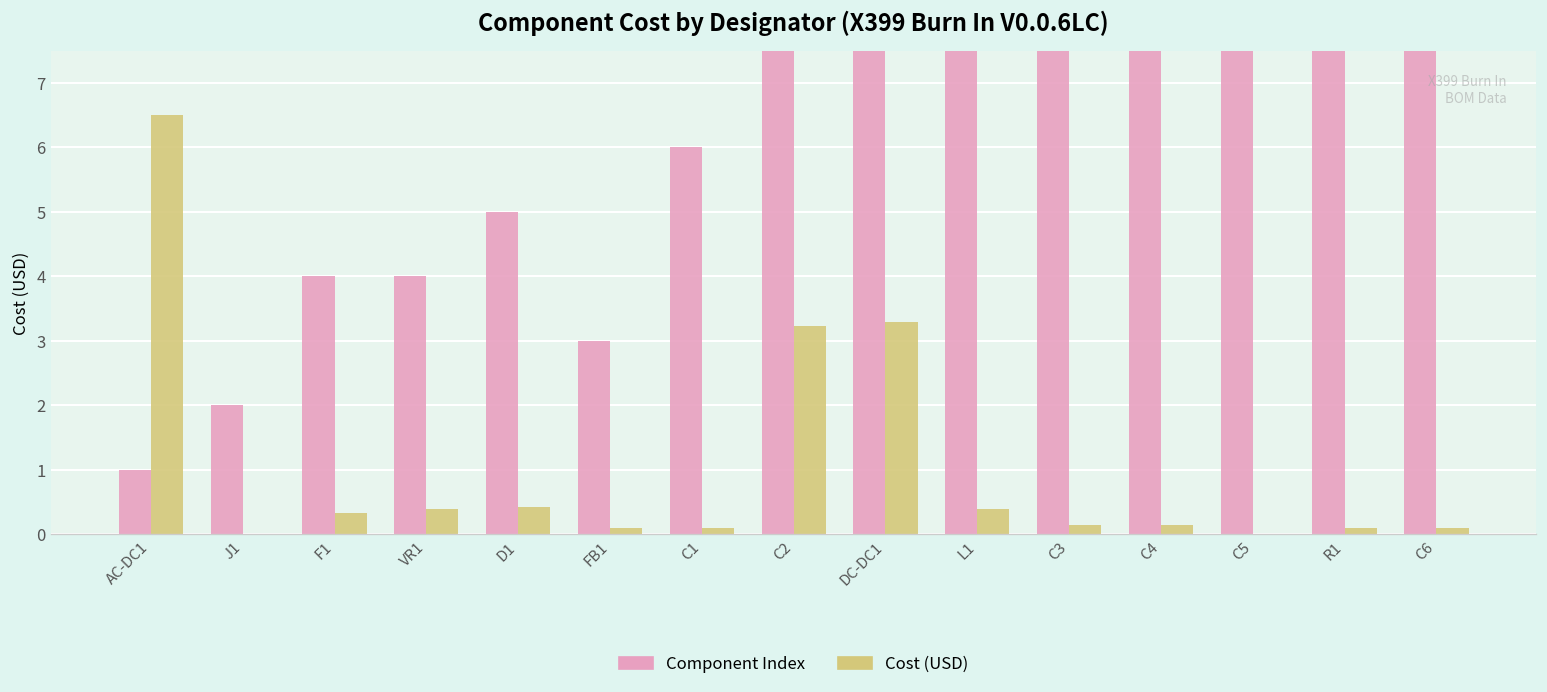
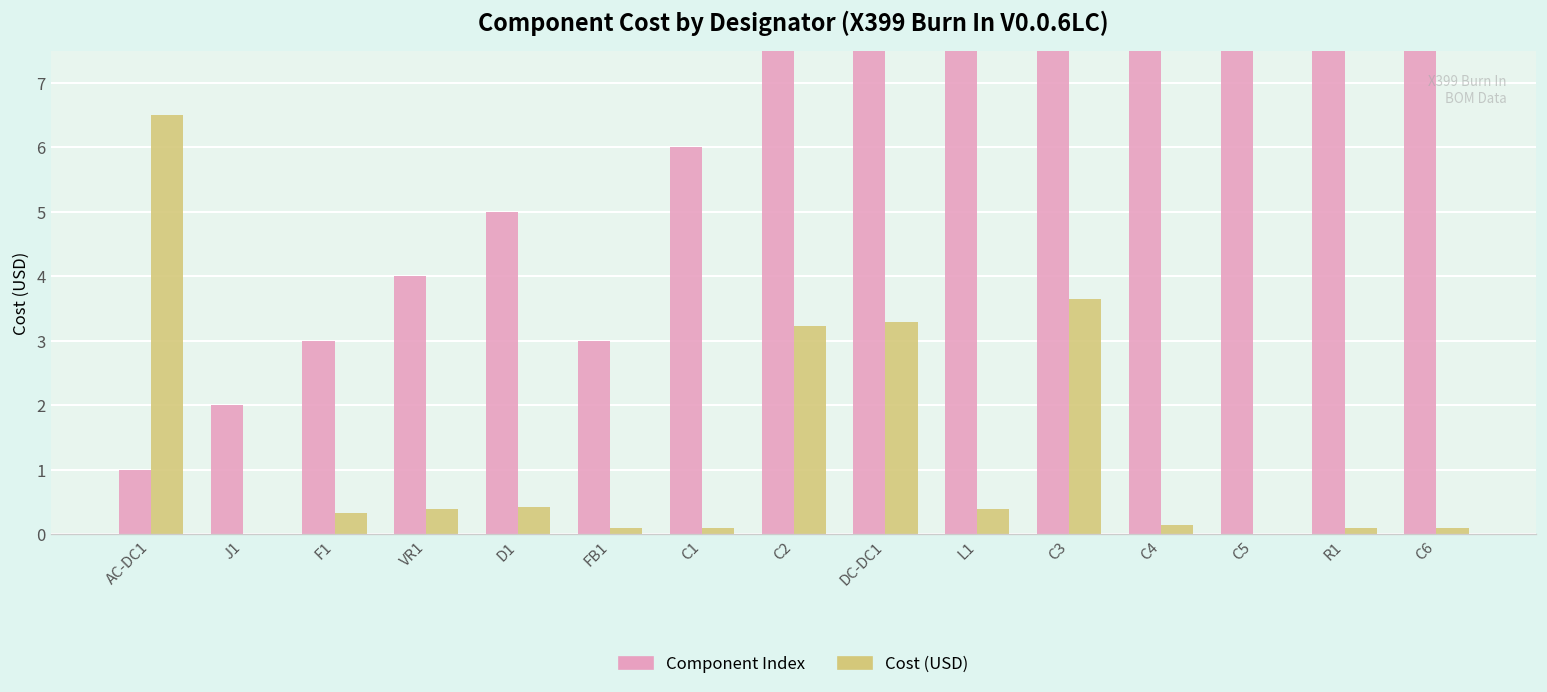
  {
    "Component Index": {
      "AC-DC1": 1,
      "J1": 2,
-     "F1": 4,
+     "F1": 3,
      "VR1": 4,
      "D1": 5,
      "FB1": 3,
      "C1": 6
    },
    "Cost (USD)": {
      "AC-DC1": 6.5,
      "J1": 0.0,
      "F1": 0.3,
      "VR1": 0.4,
      "D1": 0.4,
      "FB1": 0.1,
      "C1": 0.1,
      "C2": 3.2,
      "DC-DC1": 3.3,
      "L1": 0.4,
-     "C3": 0.2,
+     "C3": 3.7,
      "C4": 0.2,
      "C5": 0.0,
      "R1": 0.1,
      "C6": 0.1
    }
  }
